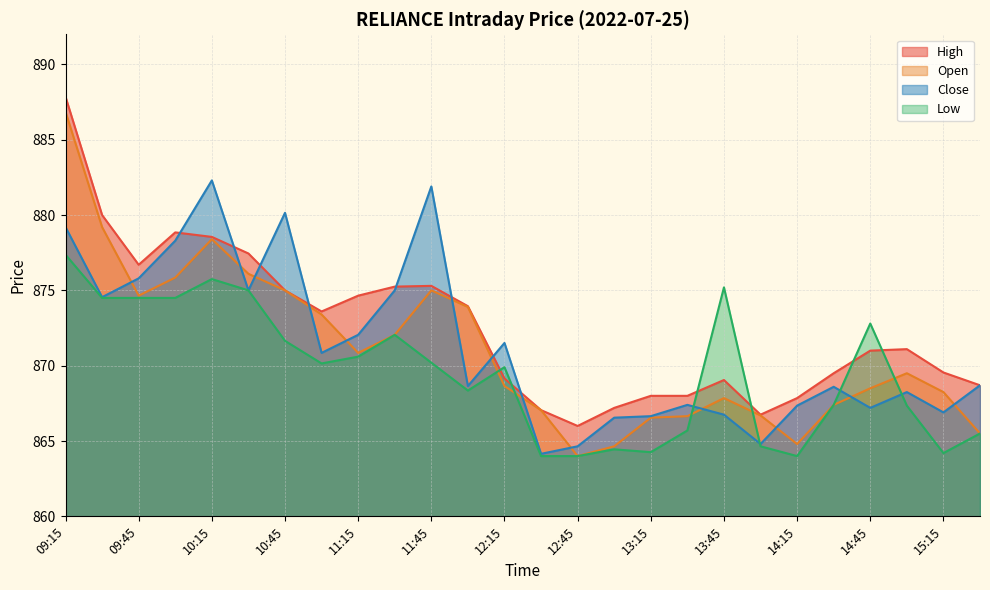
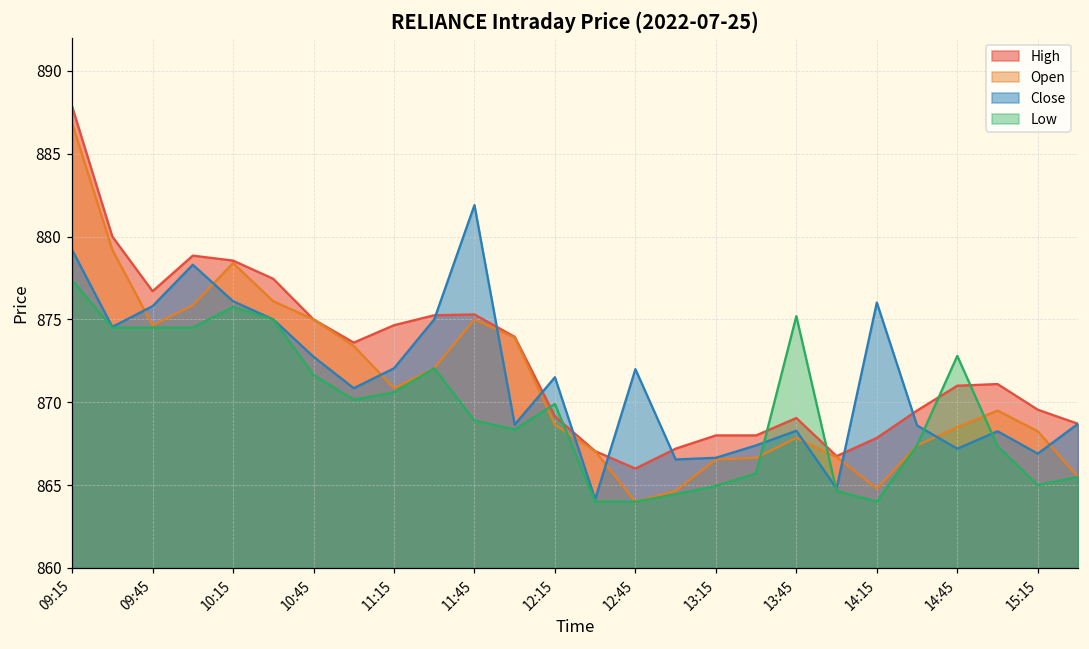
  {
    "Close": {
      "09:15": 879.2,
      "09:45": 875.8,
-     "10:15": 882.3,
-     "10:45": 880.2,
+     "10:15": 876.1,
+     "10:45": 872.8,
      "11:15": 872.1,
      "11:45": 881.9,
      "12:15": 871.5,
-     "12:45": 864.7,
-     "13:45": 866.8,
-     "14:15": 867.4,
+     "12:45": 872.0,
+     "13:45": 868.3,
+     "14:15": 876.0,
      "14:45": 867.2,
      "15:15": 866.9
    },
    "Low": {
      "09:15": 877.4,
      "10:15": 875.8,
      "10:45": 871.7,
      "11:15": 870.6,
-     "11:45": 870.2,
+     "11:45": 868.9,
      "12:15": 869.9,
-     "13:15": 864.3,
+     "13:15": 865.0,
      "13:45": 875.2,
      "14:15": 864.0,
      "14:45": 872.8,
-     "15:15": 864.2
+     "15:15": 865.0
    }
  }
